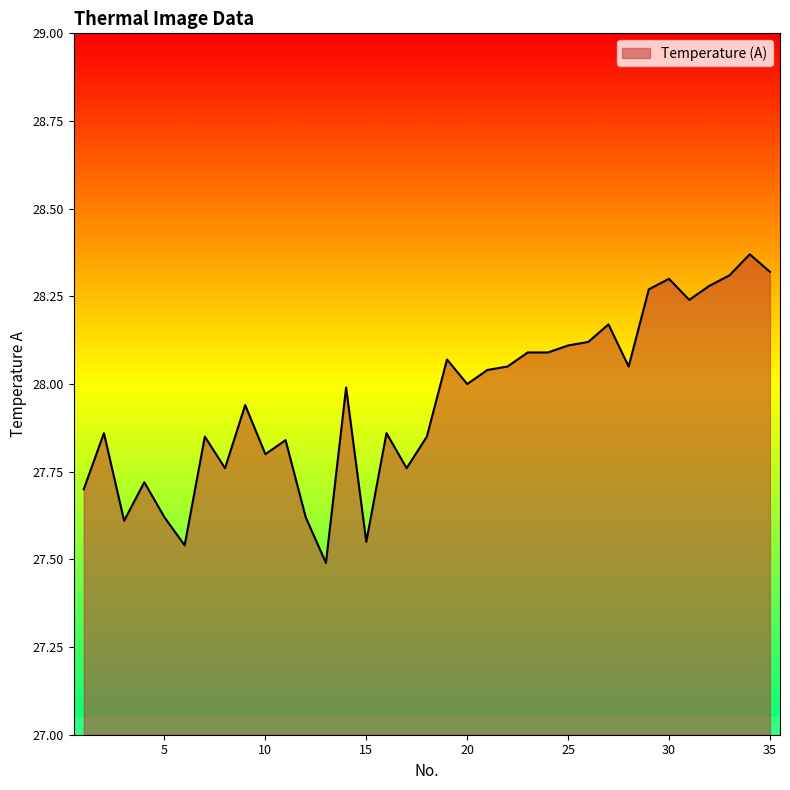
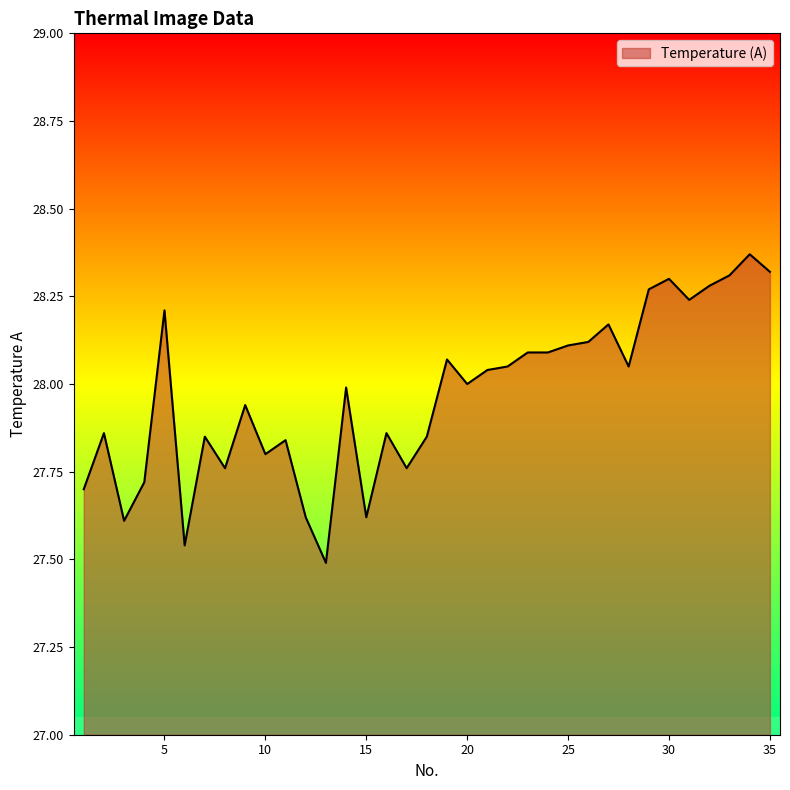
  {
-   "5": 27.62,
+   "5": 28.21,
    "10": 27.80,
-   "15": 27.55,
+   "15": 27.62,
    "20": 28.00,
    "25": 28.11,
    "30": 28.30,
    "35": 28.32
  }
